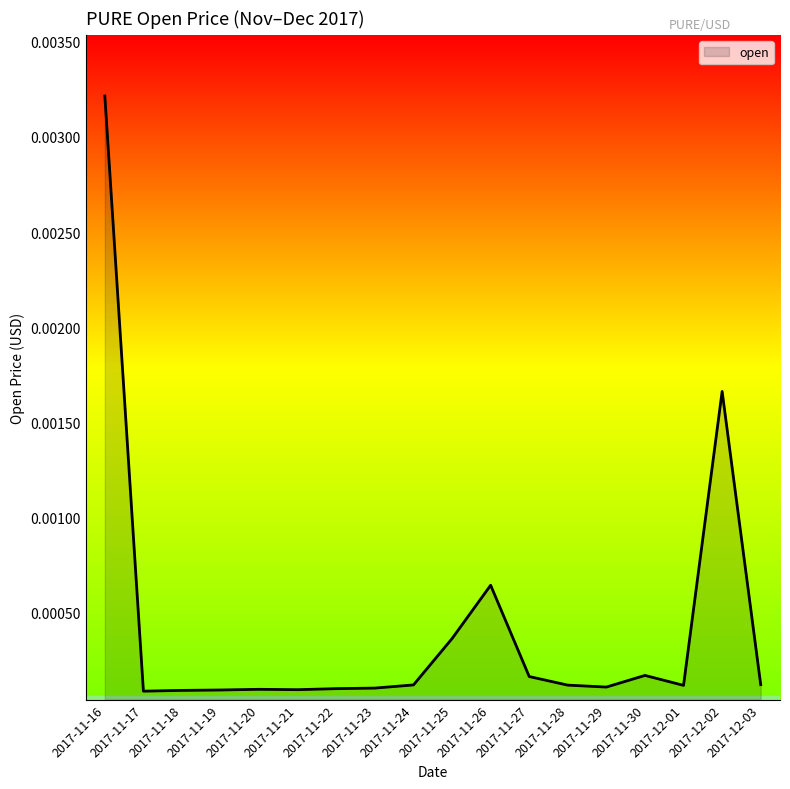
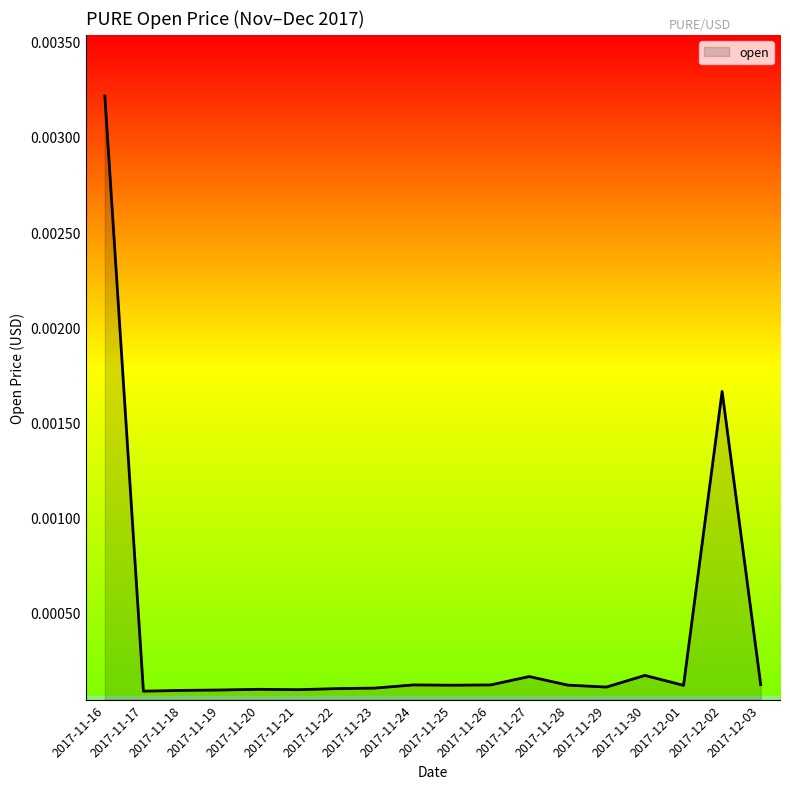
  {
    "2017-11-16": 0.00321,
    "2017-11-17": 0.00009,
    "2017-11-18": 0.00009,
    "2017-11-19": 0.00010,
    "2017-11-20": 0.00010,
    "2017-11-21": 0.00010,
    "2017-11-22": 0.00010,
    "2017-11-23": 0.00011,
    "2017-11-24": 0.00012,
-   "2017-11-25": 0.00037,
-   "2017-11-26": 0.00065,
+   "2017-11-25": 0.00012,
+   "2017-11-26": 0.00012,
    "2017-11-27": 0.00017,
    "2017-11-28": 0.00012,
    "2017-11-29": 0.00011,
    "2017-11-30": 0.00017,
    "2017-12-01": 0.00012,
    "2017-12-02": 0.00166,
    "2017-12-03": 0.00012
  }
